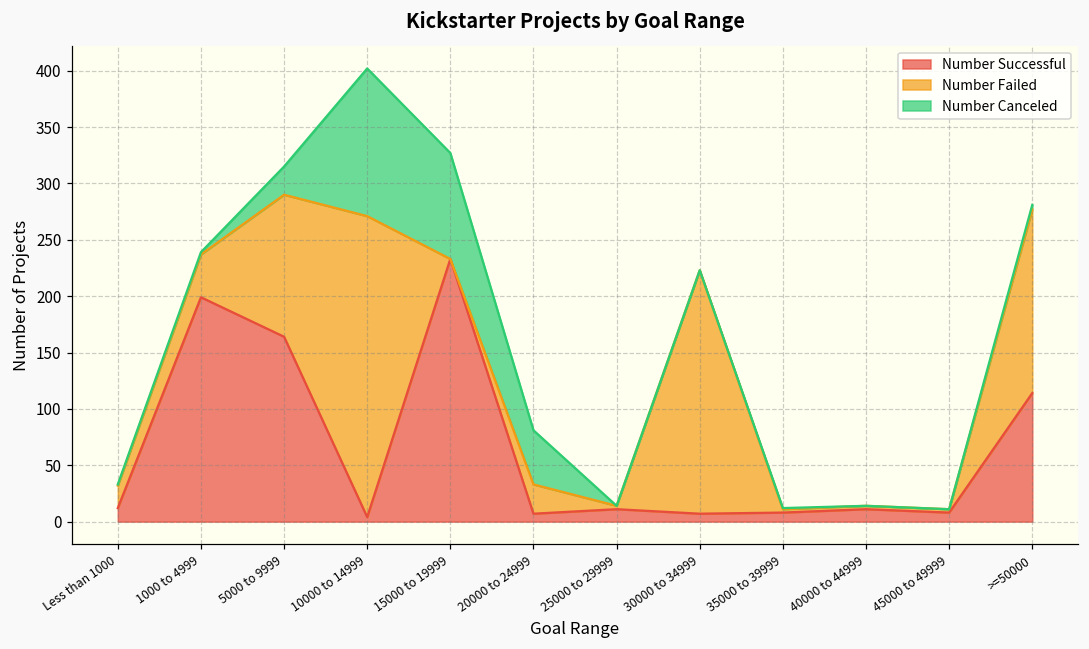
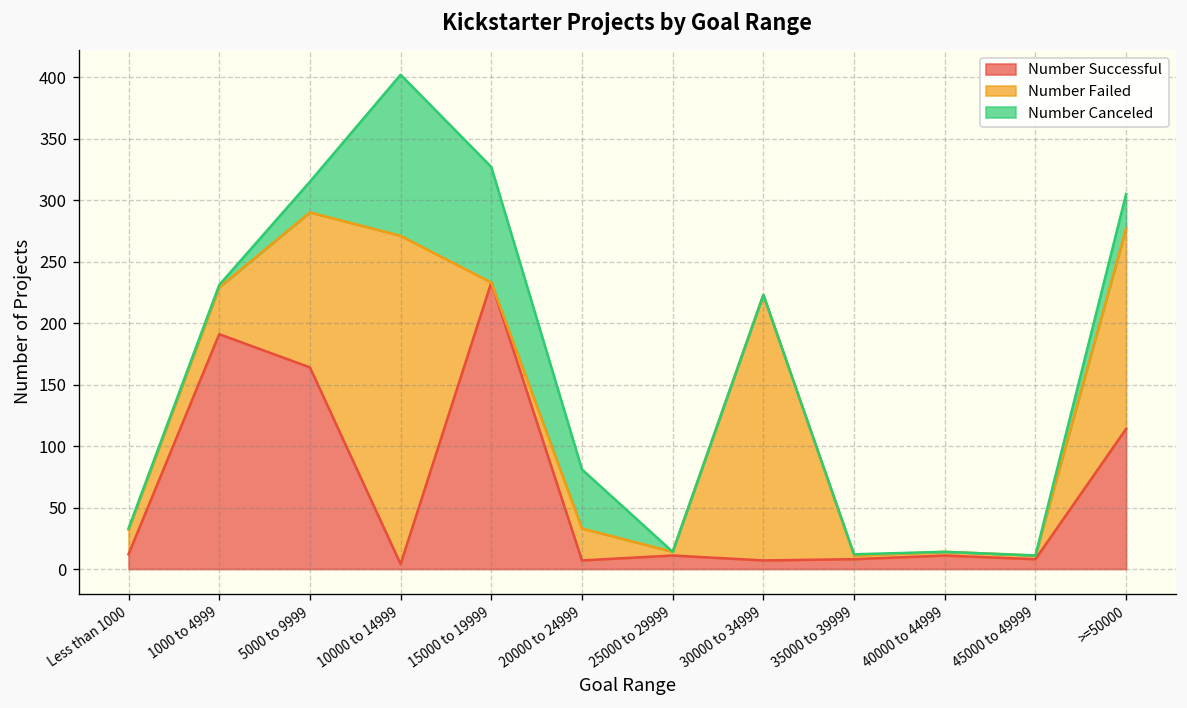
  {
    "Number Successful": {
      "Less than 1000": 12,
-     "1000 to 4999": 199,
+     "1000 to 4999": 191,
      "5000 to 9999": 164,
      "10000 to 14999": 4,
      "20000 to 24999": 7,
      "25000 to 29999": 11,
      "30000 to 34999": 7,
      "35000 to 39999": 8,
      "40000 to 44999": 11,
      "45000 to 49999": 8,
      ">=50000": 114
    },
    "Number Failed": {
      "5000 to 9999": 126,
      "10000 to 14999": 267,
      "20000 to 24999": 26,
      ">=50000": 163
    },
    "Number Canceled": {
      "5000 to 9999": 25,
      "10000 to 14999": 131,
      "15000 to 19999": 94,
      "20000 to 24999": 48,
-     ">=50000": 4
+     ">=50000": 28
    }
  }
